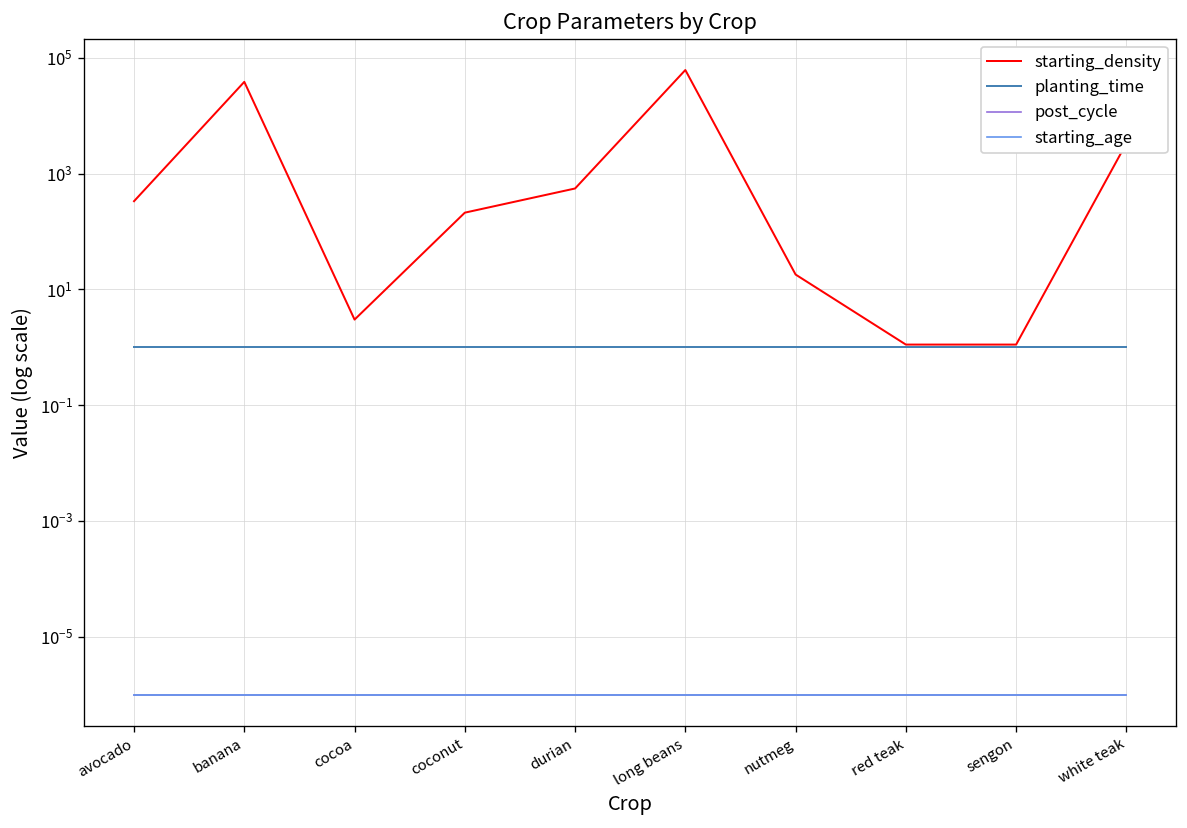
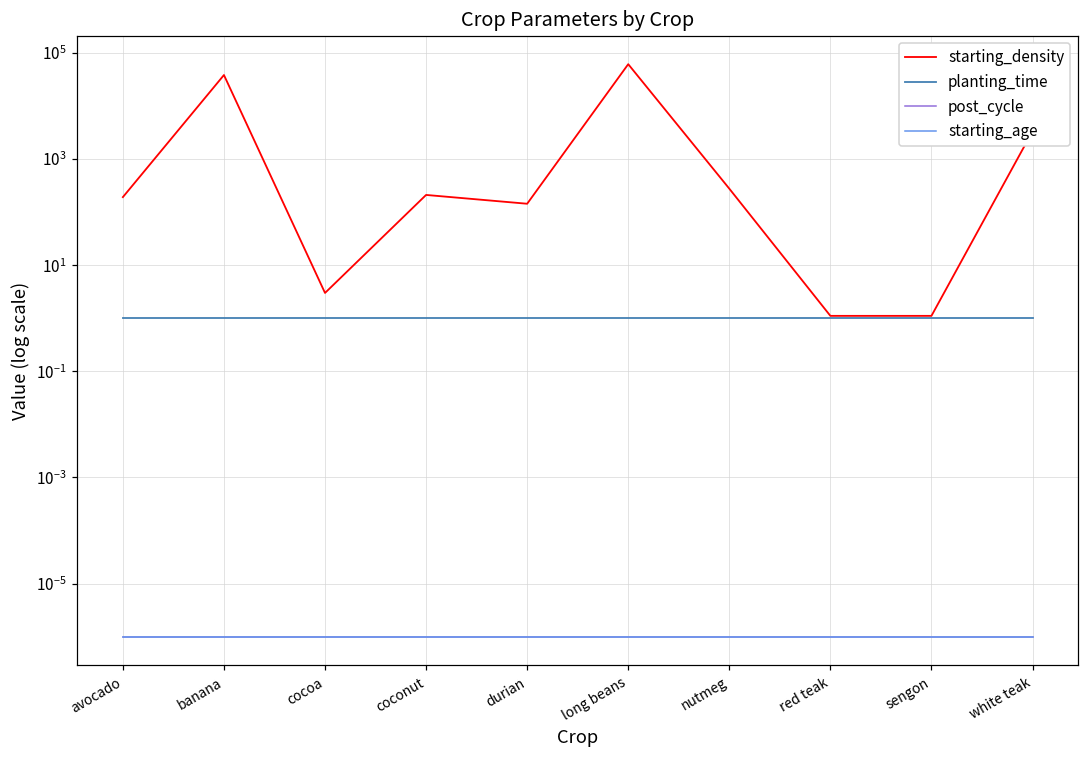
  {
    "starting_density": {
-     "avocado": 300,
+     "avocado": 190,
      "banana": 40000,
      "cocoa": 3,
      "coconut": 200,
-     "durian": 600,
+     "durian": 140,
      "long beans": 60000,
-     "nutmeg": 18
+     "nutmeg": 300
    },
    "planting_time": {
      "avocado": 1,
      "banana": 1,
      "cocoa": 1,
      "coconut": 1,
      "durian": 1,
      "long beans": 1,
      "nutmeg": 1,
      "white teak": 1
    },
    "starting_age": {
      "avocado": 0.0000010,
      "banana": 0.0000010,
      "cocoa": 0.0000010,
      "coconut": 0.0000010,
      "durian": 0.0000010,
      "long beans": 0.0000010,
      "nutmeg": 0.0000010,
      "red teak": 0.0000010,
      "sengon": 0.0000010,
      "white teak": 0.0000010
    }
  }
